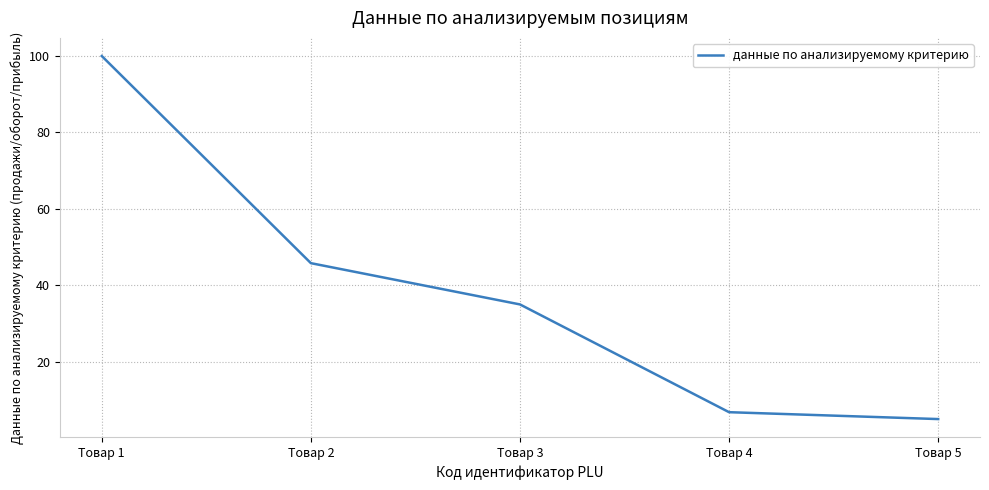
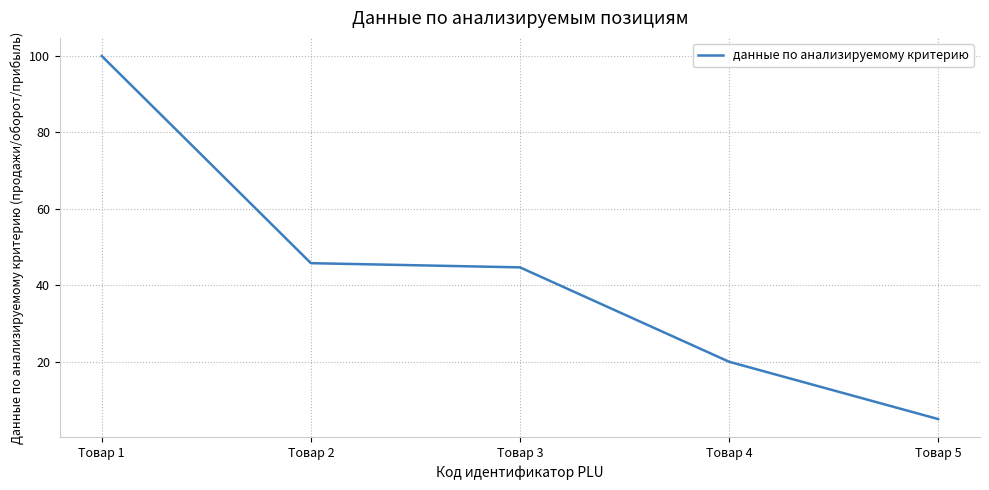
  {
    "Товар 1": 100,
    "Товар 2": 46,
-   "Товар 3": 35,
-   "Товар 4": 7,
+   "Товар 3": 45,
+   "Товар 4": 20,
    "Товар 5": 5
  }
